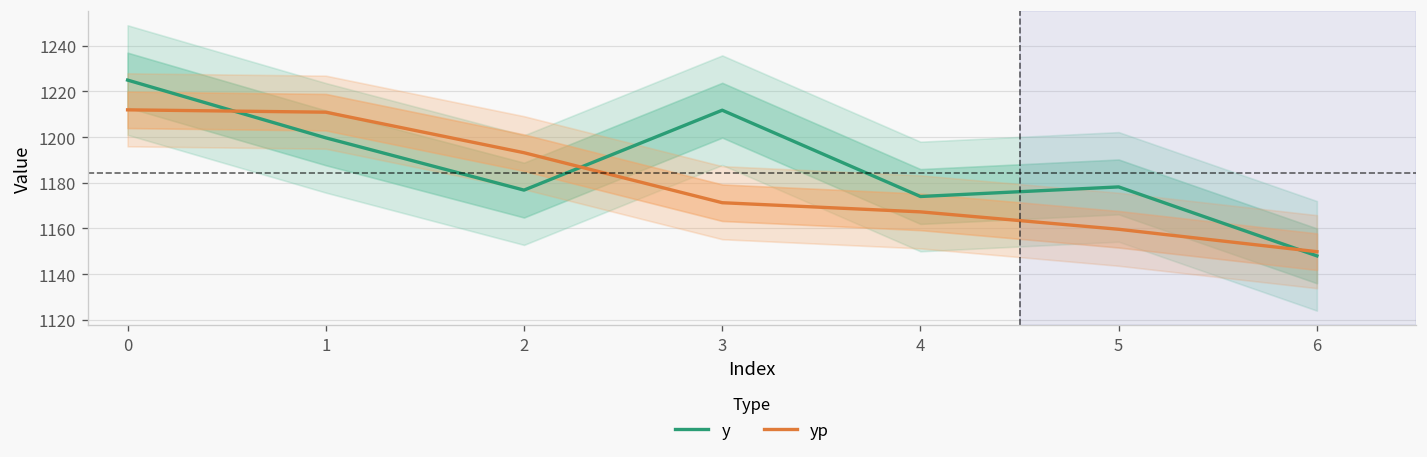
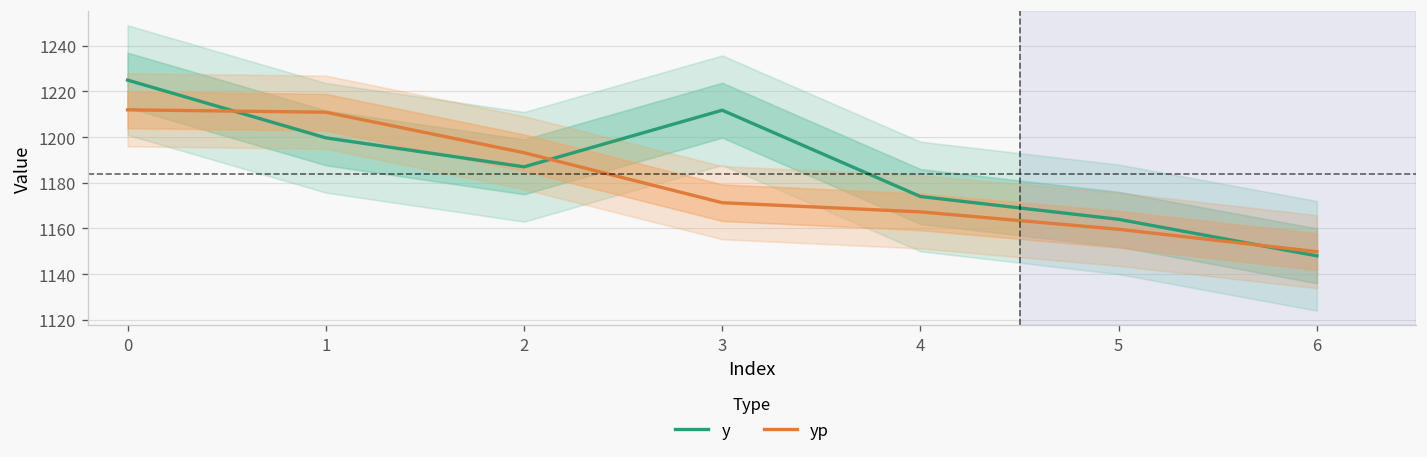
  {
    "y": {
      "0": 1225,
      "1": 1200,
-     "2": 1177,
+     "2": 1187,
      "3": 1212,
-     "5": 1178,
+     "5": 1164,
      "6": 1148
    }
  }
